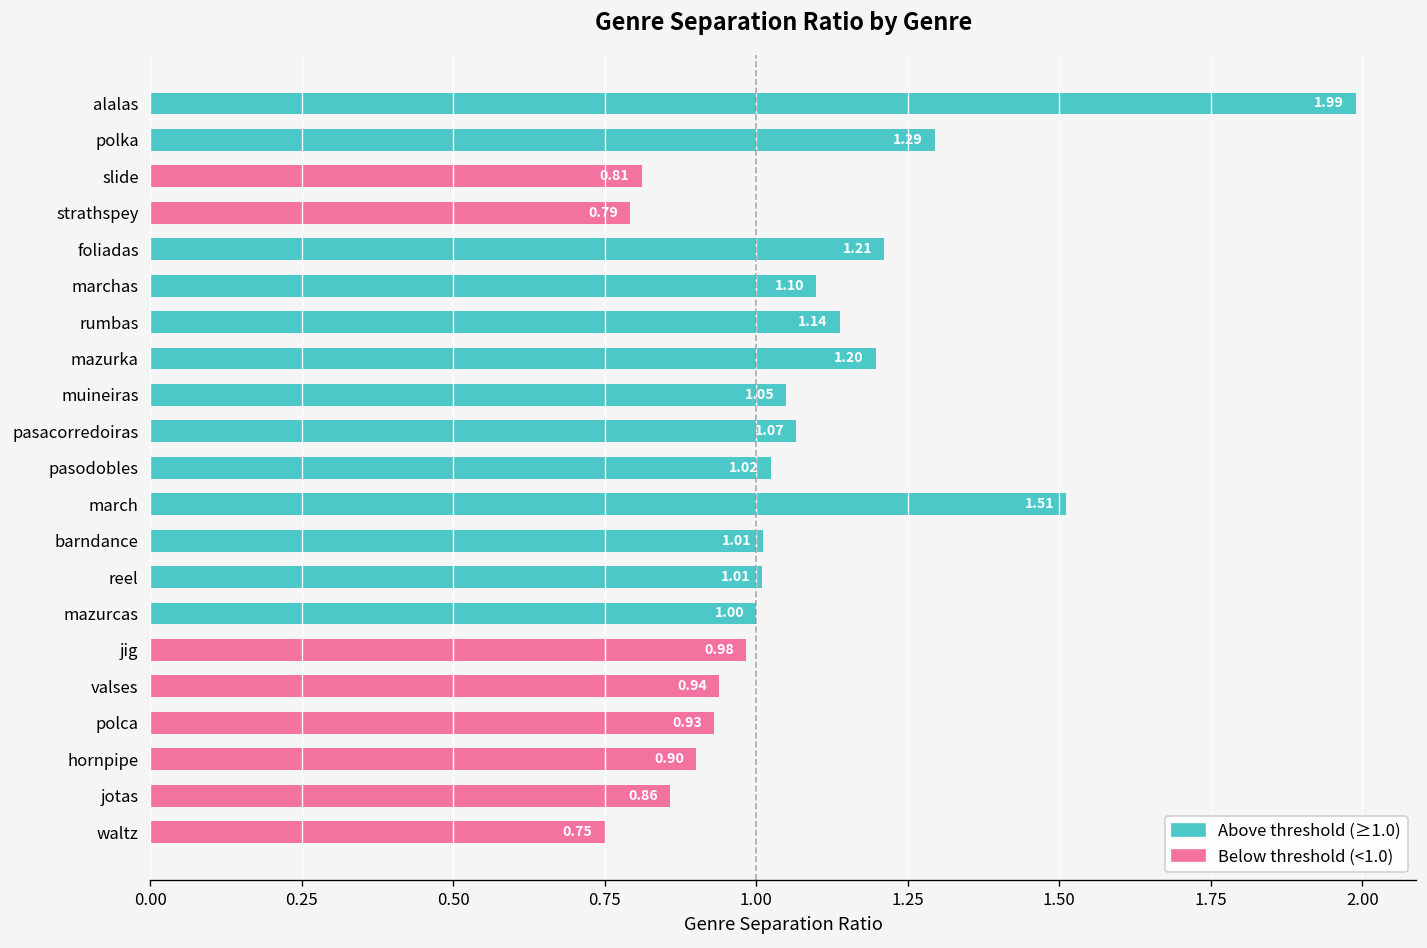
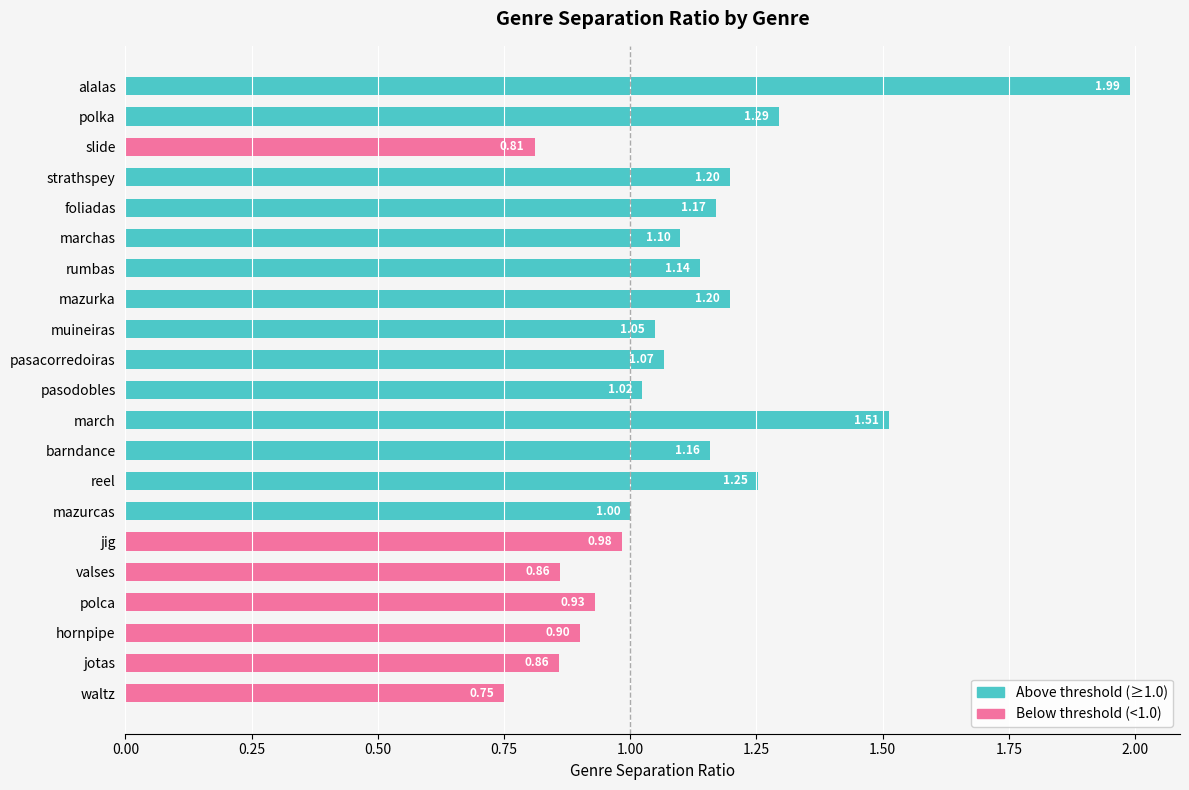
  {
    "alalas": 1.99,
    "polka": 1.29,
    "slide": 0.81,
-   "strathspey": 0.79,
-   "foliadas": 1.21,
+   "strathspey": 1.20,
+   "foliadas": 1.17,
    "marchas": 1.10,
    "rumbas": 1.14,
    "mazurka": 1.20,
    "muineiras": 1.05,
    "pasacorredoiras": 1.07,
    "pasodobles": 1.02,
    "march": 1.51,
-   "barndance": 1.01,
-   "reel": 1.01,
+   "barndance": 1.16,
+   "reel": 1.25,
    "mazurcas": 1.00,
    "jig": 0.98,
-   "valses": 0.94,
+   "valses": 0.86,
    "polca": 0.93,
    "hornpipe": 0.90,
    "jotas": 0.86,
    "waltz": 0.75
  }
